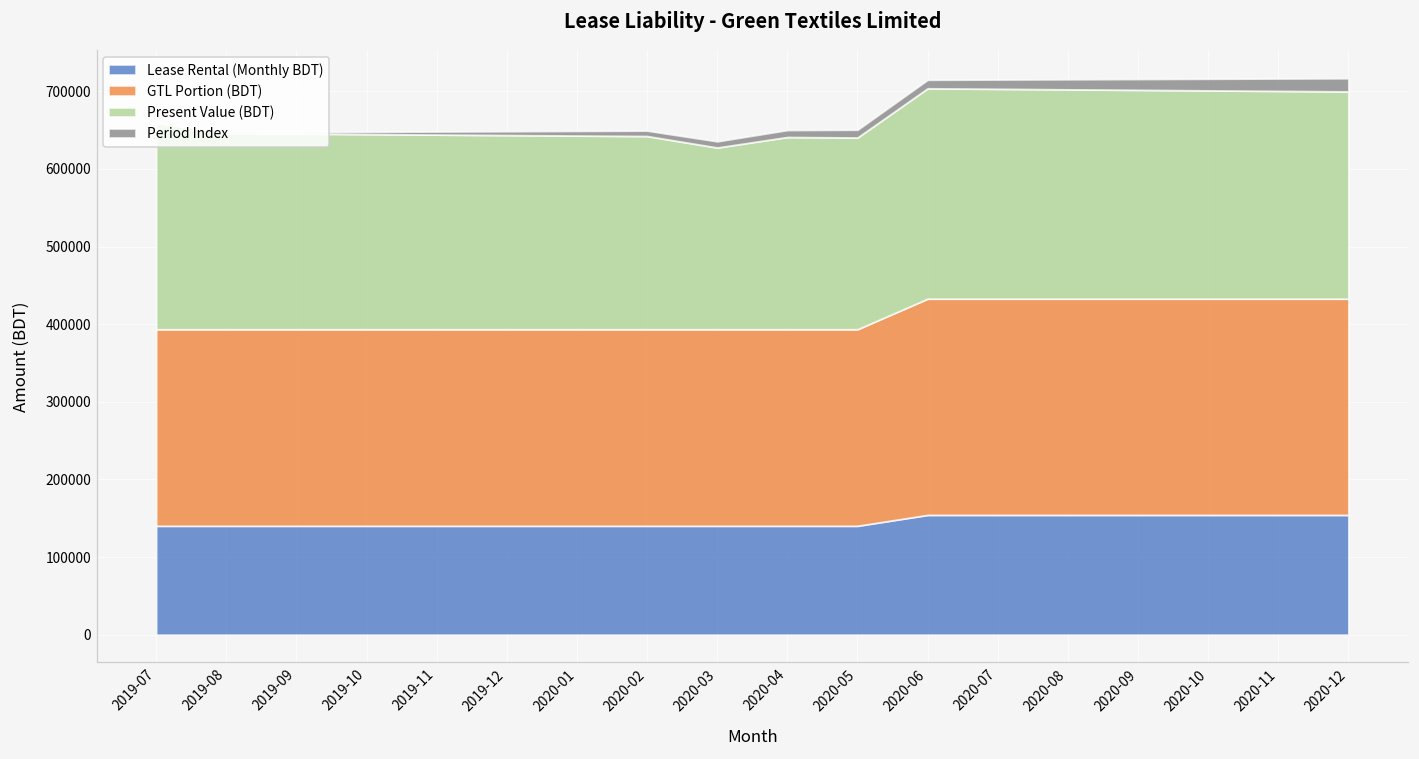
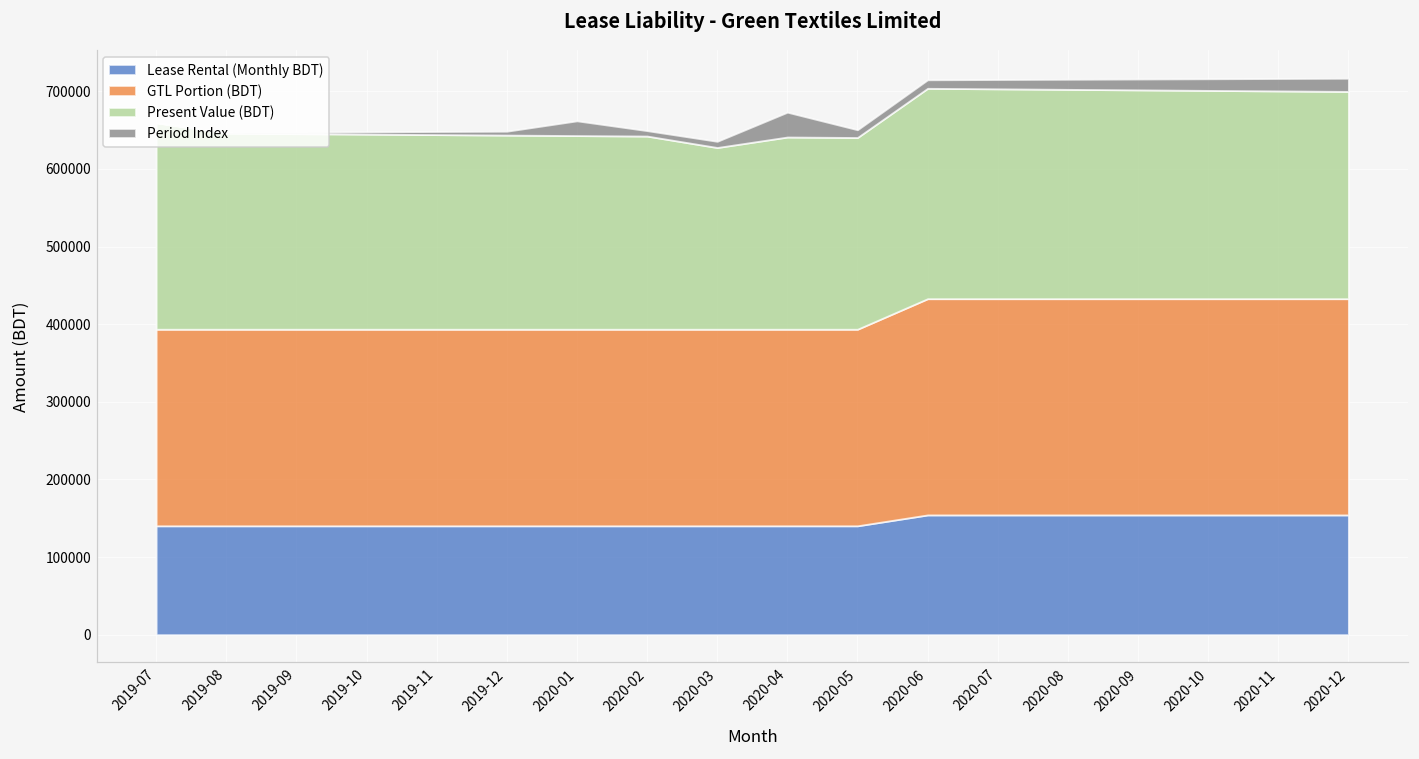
  {
    "Lease Rental (Monthly BDT)": {
      "2019-07": 140000,
      "2019-08": 140000,
      "2019-09": 140000,
      "2019-10": 140000,
      "2019-11": 140000,
      "2019-12": 140000,
      "2020-01": 140000,
      "2020-02": 140000,
      "2020-03": 140000,
      "2020-04": 140000,
      "2020-05": 140000,
      "2020-06": 150000,
      "2020-07": 150000,
      "2020-08": 150000,
      "2020-09": 150000,
      "2020-10": 150000,
      "2020-11": 150000,
      "2020-12": 150000
    },
    "GTL Portion (BDT)": {
      "2019-07": 250000,
      "2019-08": 250000,
      "2019-09": 250000,
      "2019-10": 250000,
      "2019-11": 250000,
      "2019-12": 250000,
      "2020-01": 250000,
      "2020-02": 250000,
      "2020-03": 250000,
      "2020-04": 250000,
      "2020-05": 250000,
      "2020-06": 280000,
      "2020-07": 280000,
      "2020-08": 280000,
      "2020-09": 280000,
      "2020-10": 280000,
      "2020-11": 280000,
      "2020-12": 280000
    },
    "Present Value (BDT)": {
      "2019-11": 250000,
      "2019-12": 250000,
      "2020-01": 250000,
      "2020-02": 250000,
      "2020-03": 230000,
      "2020-04": 250000,
      "2020-05": 250000,
      "2020-06": 270000,
      "2020-07": 270000,
      "2020-08": 270000,
      "2020-09": 270000,
      "2020-10": 270000,
      "2020-11": 270000,
      "2020-12": 270000
    },
    "Period Index": {
      "2019-11": 0,
      "2019-12": 10000,
-     "2020-01": 10000,
+     "2020-01": 20000,
      "2020-02": 10000,
      "2020-03": 10000,
-     "2020-04": 10000,
+     "2020-04": 30000,
      "2020-05": 10000,
      "2020-06": 10000,
      "2020-07": 10000,
      "2020-08": 10000,
      "2020-09": 10000,
      "2020-10": 20000,
      "2020-11": 20000,
      "2020-12": 20000
    }
  }
